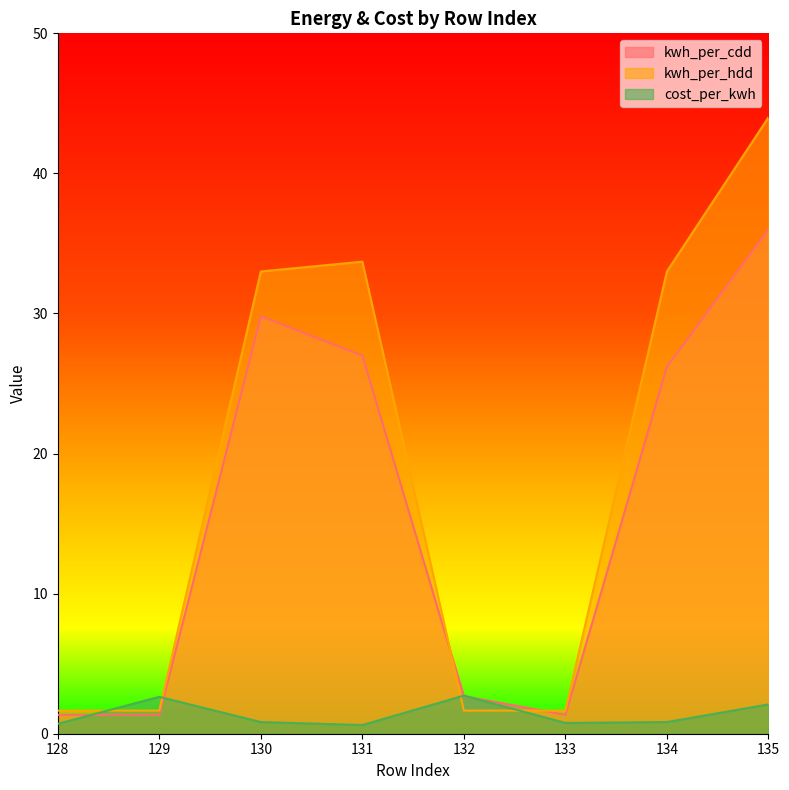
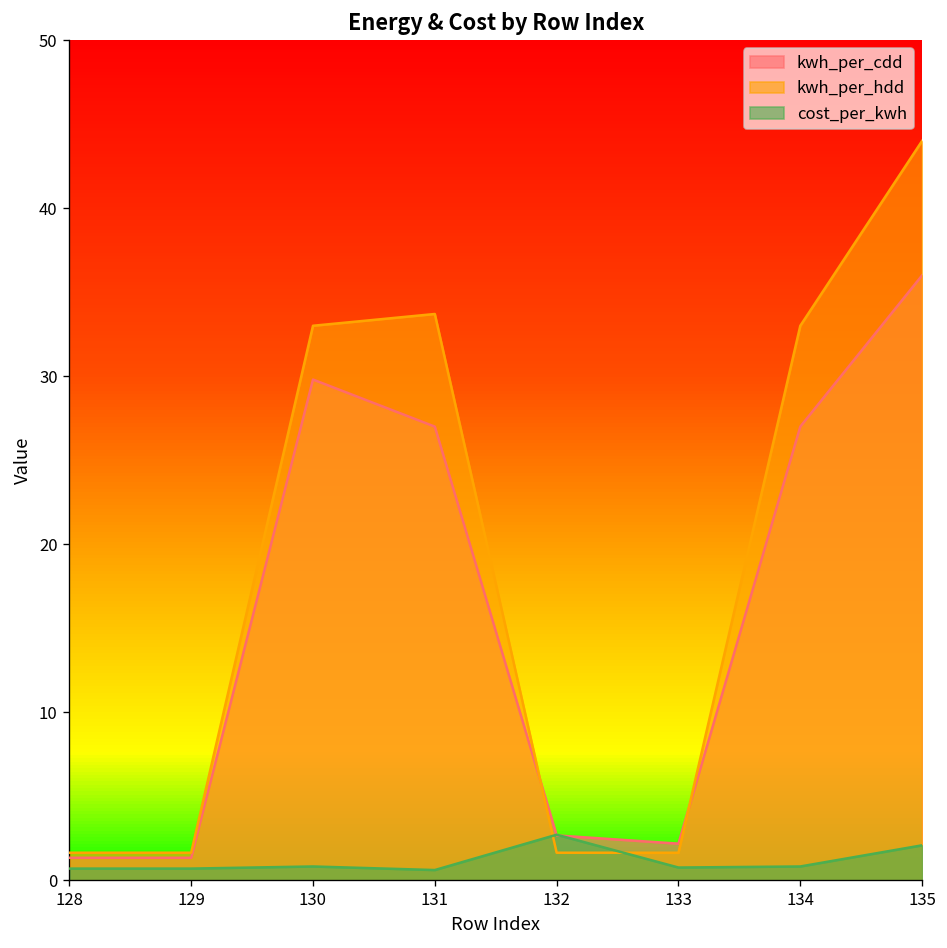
  {
    "kwh_per_cdd": {
      "128": 1.4,
      "129": 1.4,
      "130": 29.8,
      "131": 27.0,
-     "133": 1.4,
-     "134": 26.2,
+     "133": 2.2,
+     "134": 27.0,
      "135": 36.0
    },
    "kwh_per_hdd": {
      "128": 1.7,
      "129": 1.7,
      "130": 33.0,
      "131": 33.7,
      "132": 1.7,
      "133": 1.7,
      "134": 33.0,
      "135": 44.0
    },
    "cost_per_kwh": {
      "128": 0.7,
-     "129": 2.6,
+     "129": 0.7,
      "130": 0.8,
      "131": 0.6,
      "133": 0.8,
      "134": 0.8,
      "135": 2.1
    }
  }
